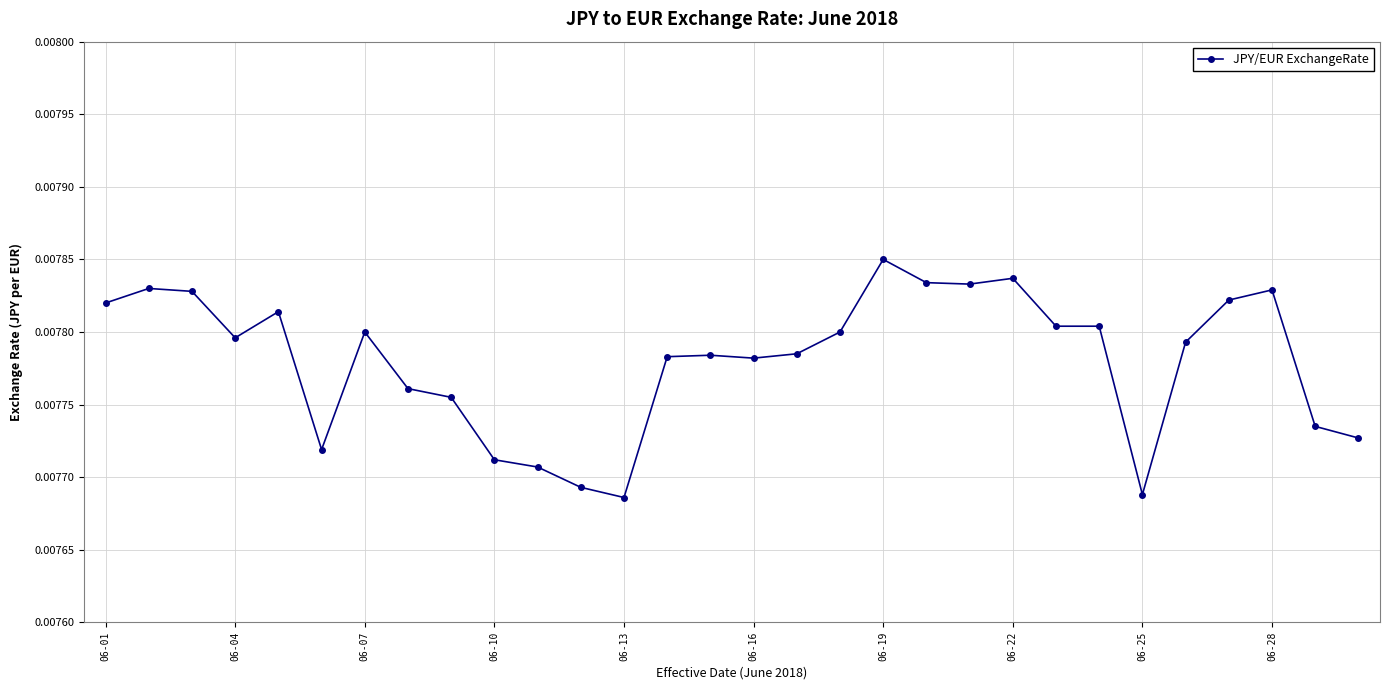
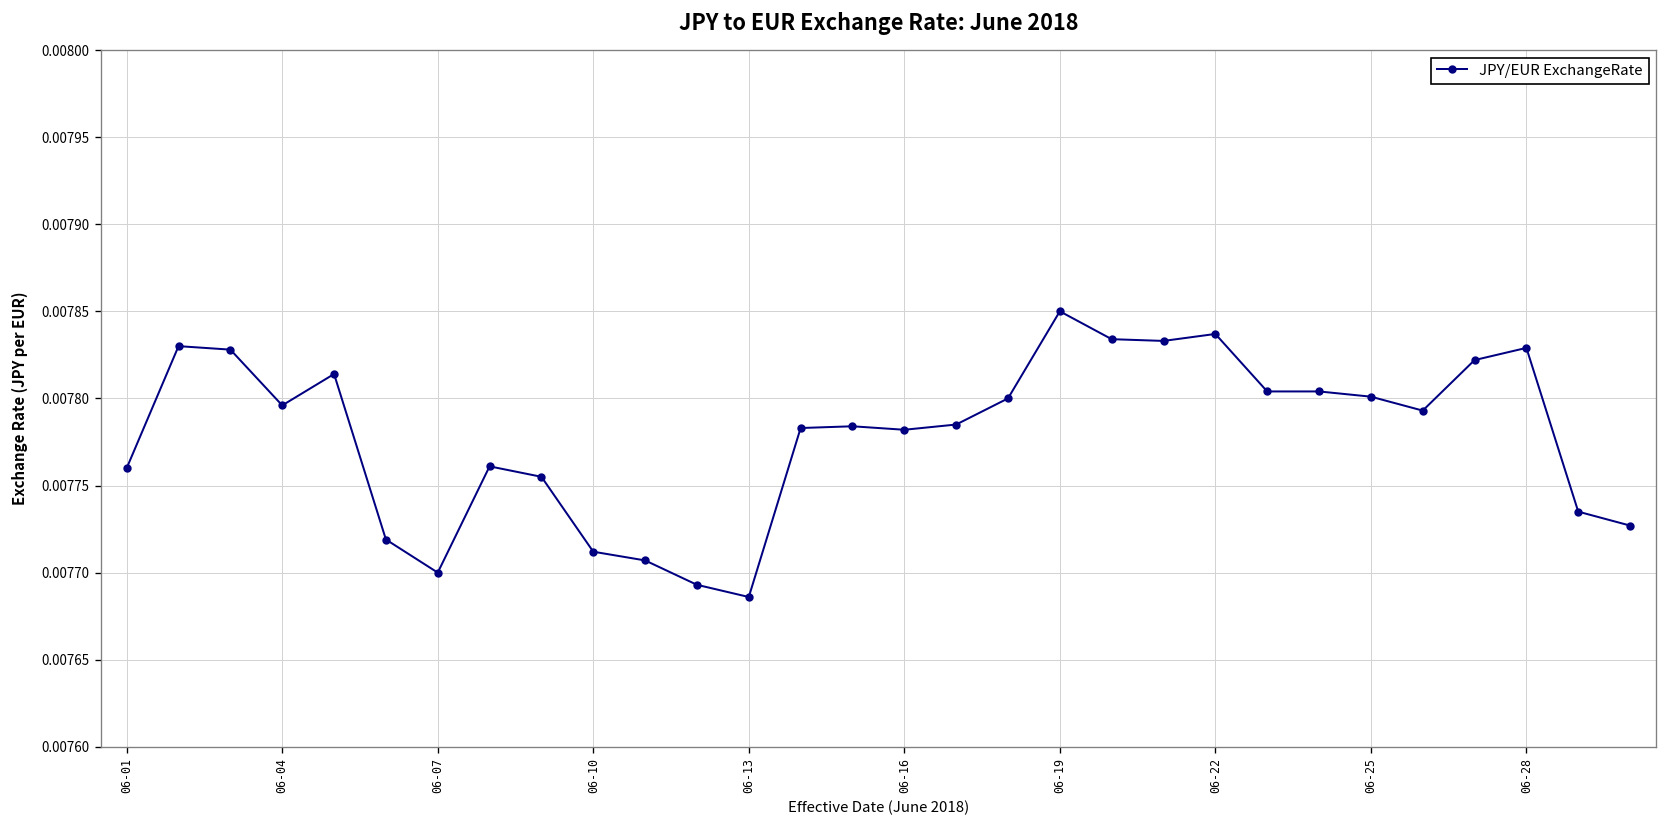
  {
-   "06-01": 0.00782,
+   "06-01": 0.00776,
    "06-04": 0.007796,
-   "06-07": 0.0078,
+   "06-07": 0.0077,
    "06-10": 0.007712,
    "06-13": 0.007686,
    "06-16": 0.007782,
    "06-19": 0.007850,
    "06-22": 0.007837,
-   "06-25": 0.007688,
+   "06-25": 0.007801,
    "06-28": 0.007829
  }
